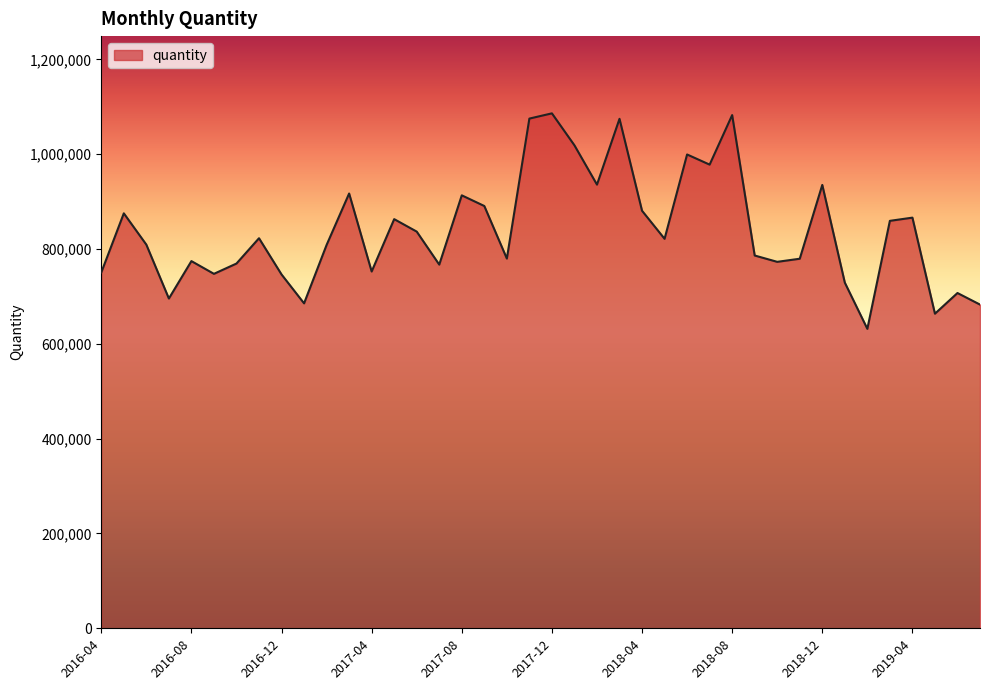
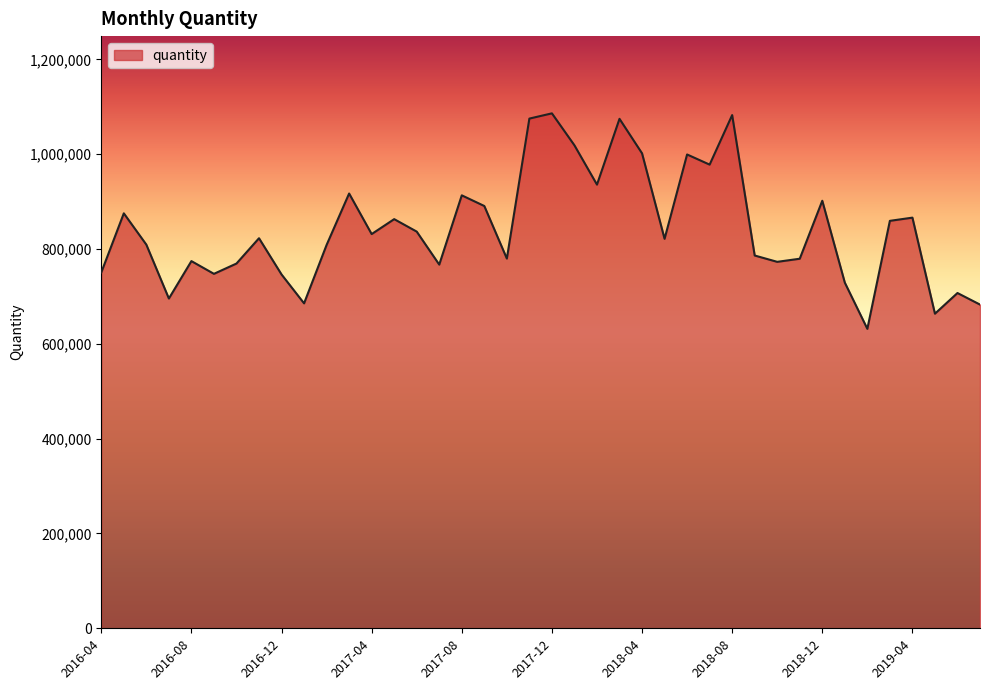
  {
    "2016-04": "750,000",
    "2016-08": "770,000",
    "2016-12": "750,000",
-   "2017-04": "750,000",
+   "2017-04": "830,000",
    "2017-08": "910,000",
    "2017-12": "1,090,000",
-   "2018-04": "880,000",
+   "2018-04": "1,000,000",
    "2018-08": "1,080,000",
-   "2018-12": "940,000",
+   "2018-12": "900,000",
    "2019-04": "870,000"
  }
